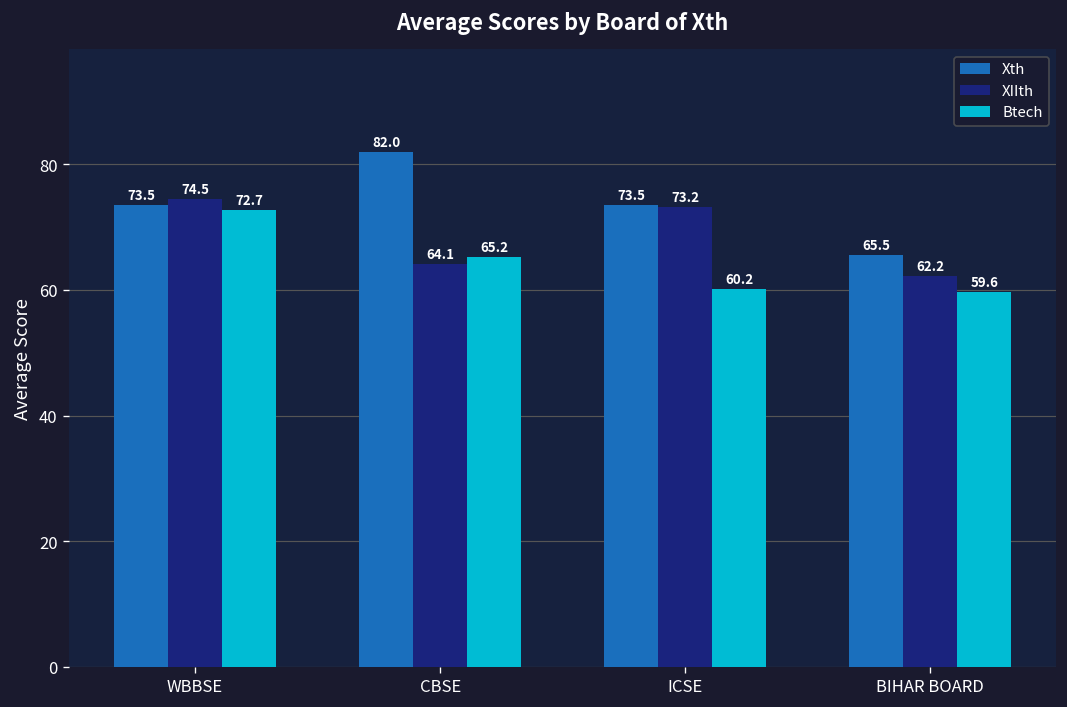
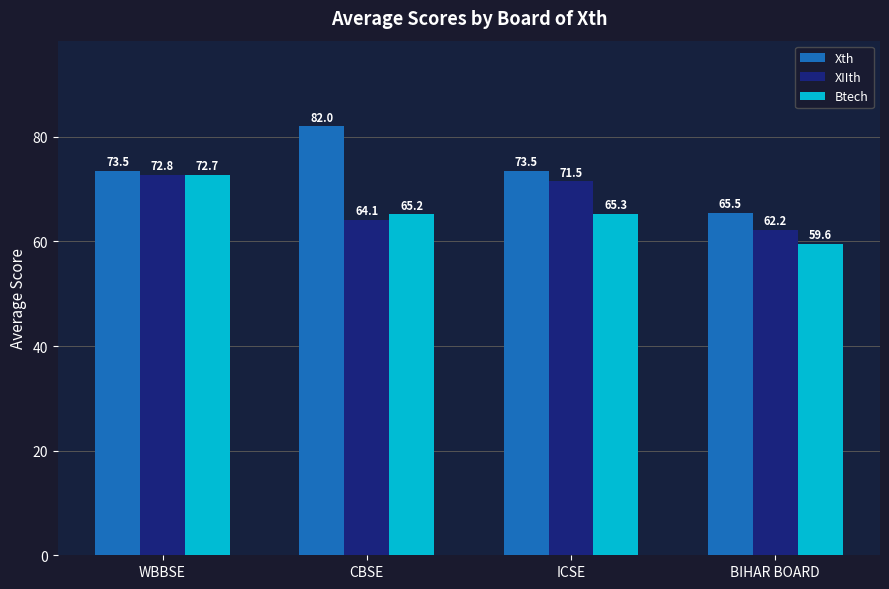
  {
    "Xth": {
      "WBBSE": 73.5,
      "CBSE": 82.0,
      "ICSE": 73.5,
      "BIHAR BOARD": 65.5
    },
    "XIIth": {
-     "WBBSE": 74.5,
+     "WBBSE": 72.8,
      "CBSE": 64.1,
-     "ICSE": 73.2,
+     "ICSE": 71.5,
      "BIHAR BOARD": 62.2
    },
    "Btech": {
      "WBBSE": 72.7,
      "CBSE": 65.2,
-     "ICSE": 60.2,
+     "ICSE": 65.3,
      "BIHAR BOARD": 59.6
    }
  }
